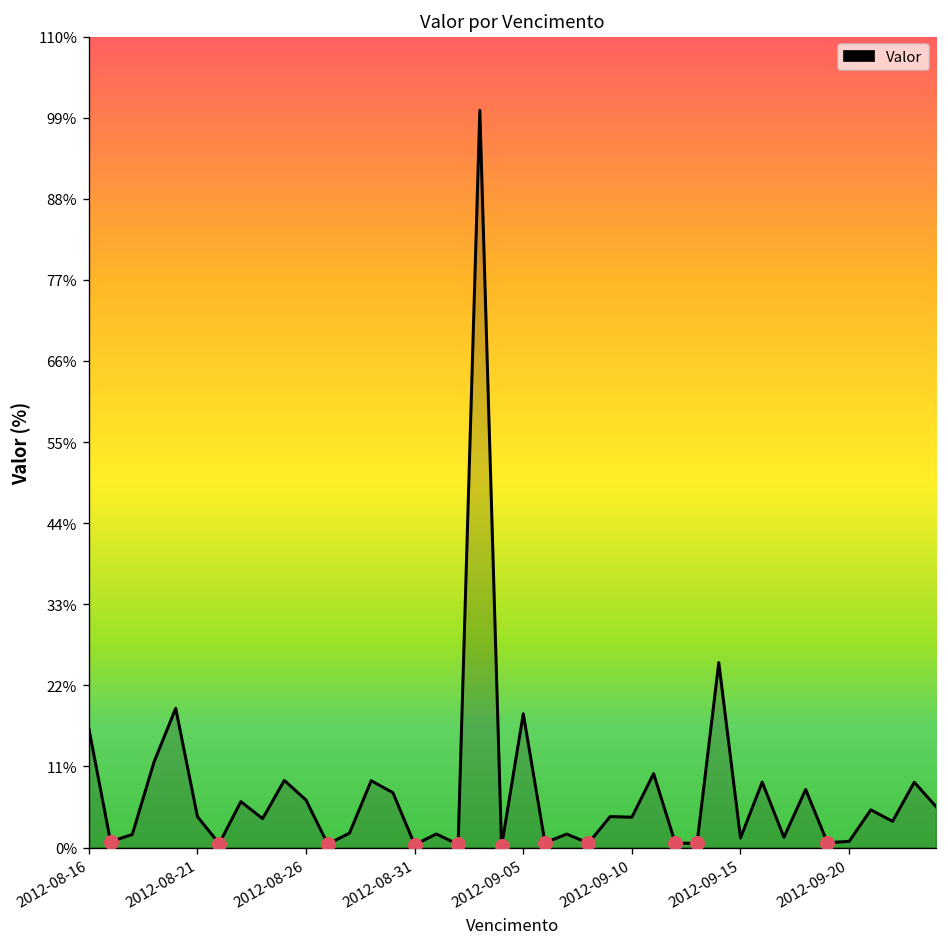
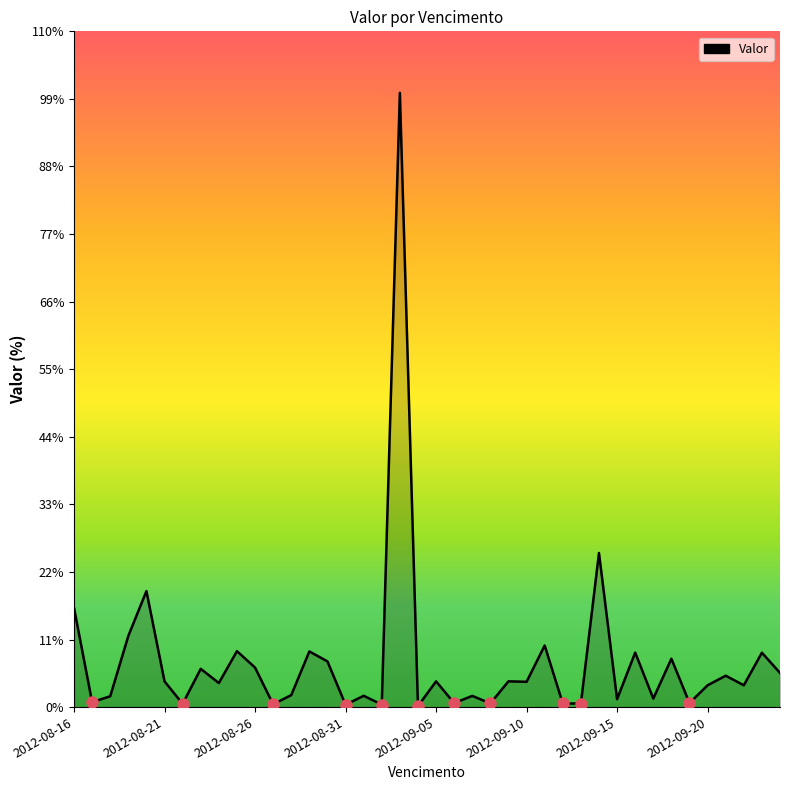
  {
    "Valor": {
      "2012-08-16": "16%",
      "2012-08-21": "4%",
      "2012-08-26": "6%",
-     "2012-09-05": "18%",
+     "2012-09-05": "4%",
      "2012-09-10": "4%",
      "2012-09-15": "1%",
-     "2012-09-20": "1%"
+     "2012-09-20": "4%"
    }
  }
